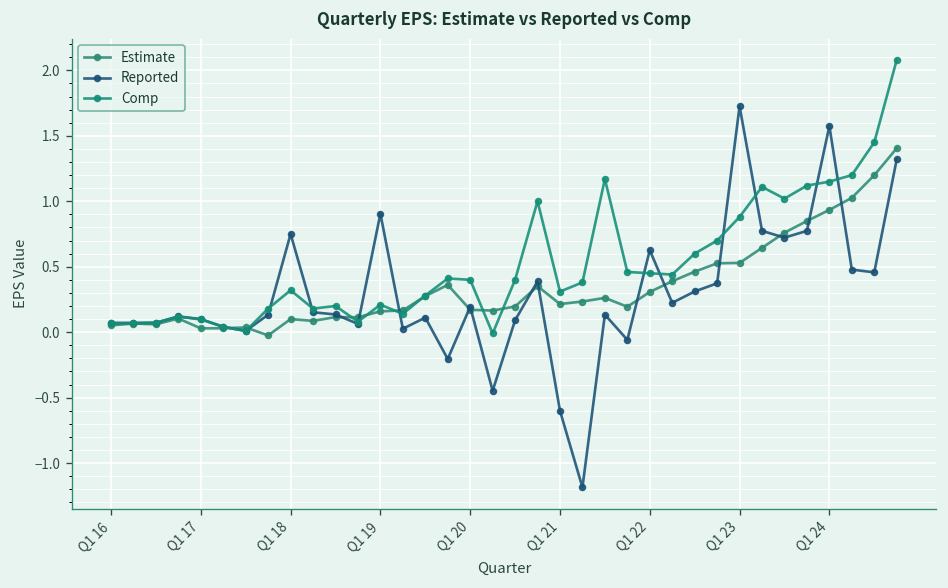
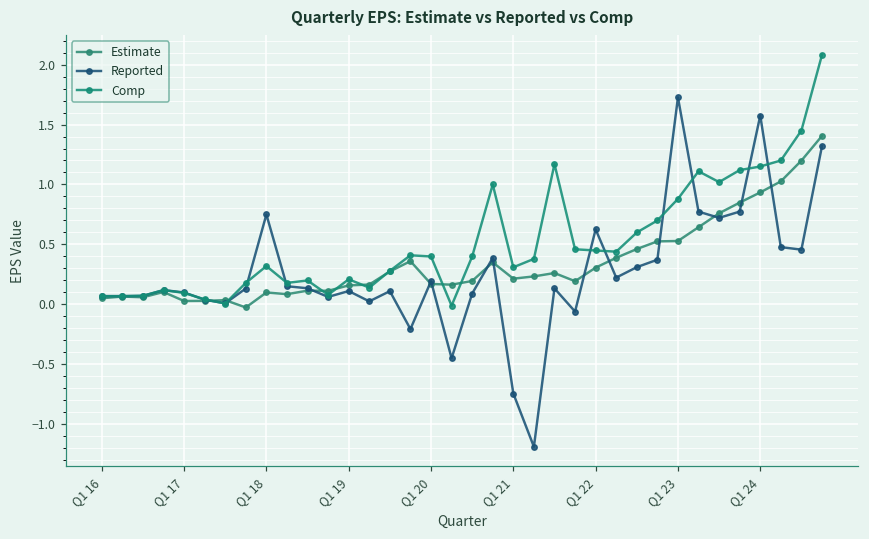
  {
    "Reported": {
      "Q1 18": 0.75,
-     "Q1 19": 0.91,
+     "Q1 19": 0.11,
      "Q1 20": 0.19,
-     "Q1 21": -0.60,
+     "Q1 21": -0.74,
      "Q1 22": 0.63,
      "Q1 23": 1.73,
      "Q1 24": 1.58
    }
  }
